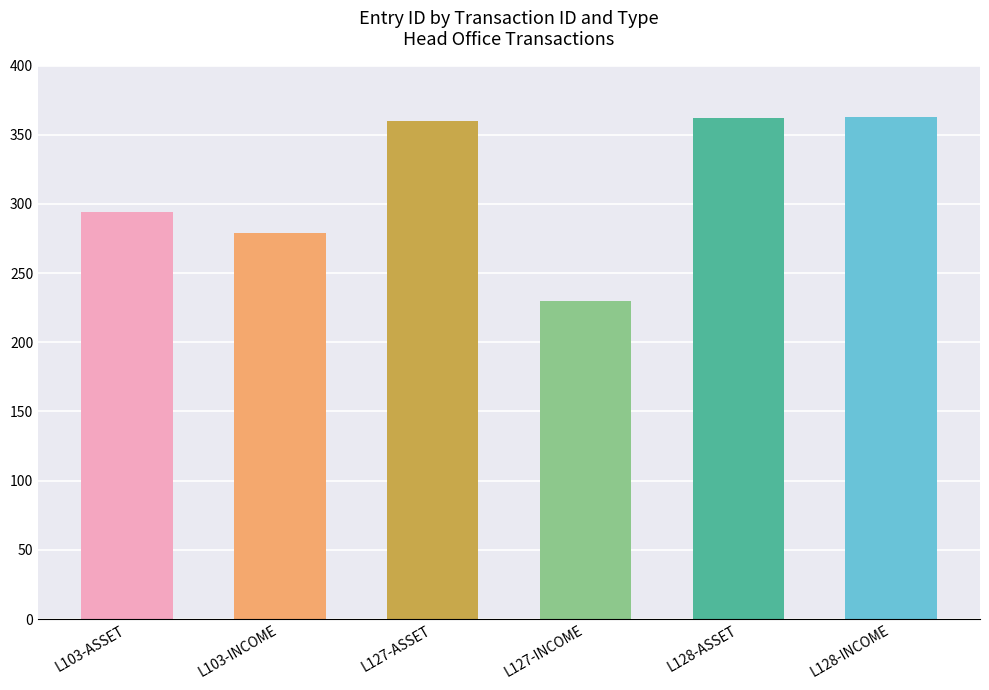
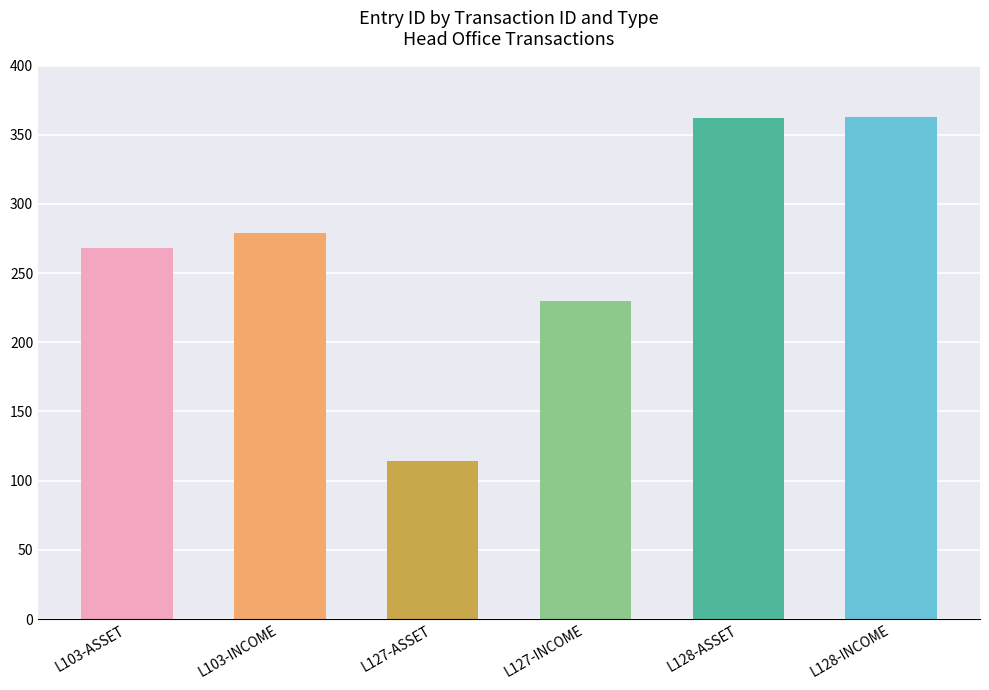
  {
-   "L103-ASSET": 294,
+   "L103-ASSET": 268,
    "L103-INCOME": 279,
-   "L127-ASSET": 360,
+   "L127-ASSET": 114,
    "L127-INCOME": 230,
    "L128-ASSET": 362,
    "L128-INCOME": 363
  }
